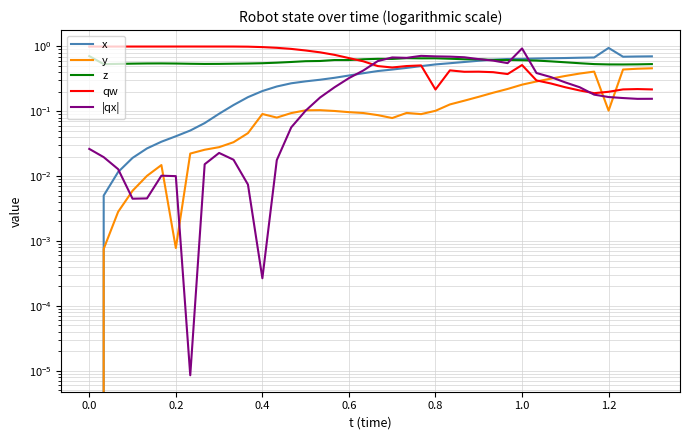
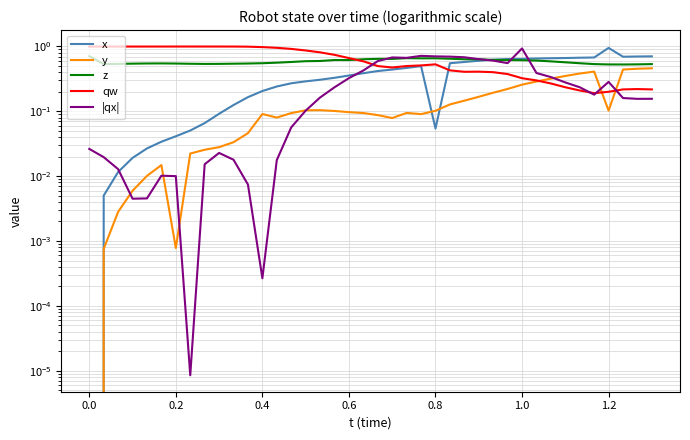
  {
    "x": {
      "0.2": 0.04,
      "0.4": 0.21,
      "0.6": 0.4,
-     "0.8": 0.5,
+     "0.8": 0.05,
      "1.2": 0.9
    },
    "y": {
      "0.2": 0.0008,
      "0.4": 0.09,
      "0.6": 0.10,
      "0.8": 0.10,
      "1.0": 0.26,
      "1.2": 0.10
    },
    "z": {
      "0.2": 0.5,
      "0.4": 0.6,
      "1.2": 0.5
    },
    "qw": {
      "0.2": 1.0,
      "0.4": 1.0,
-     "0.8": 0.22,
-     "1.0": 0.5,
+     "0.8": 0.5,
+     "1.0": 0.3,
      "1.2": 0.20
    },
    "|qx|": {
      "0.0": 0.026,
      "0.2": 0.01,
      "0.4": 0.00027,
      "0.6": 0.3,
      "1.0": 0.9,
-     "1.2": 0.17
+     "1.2": 0.3
    }
  }
